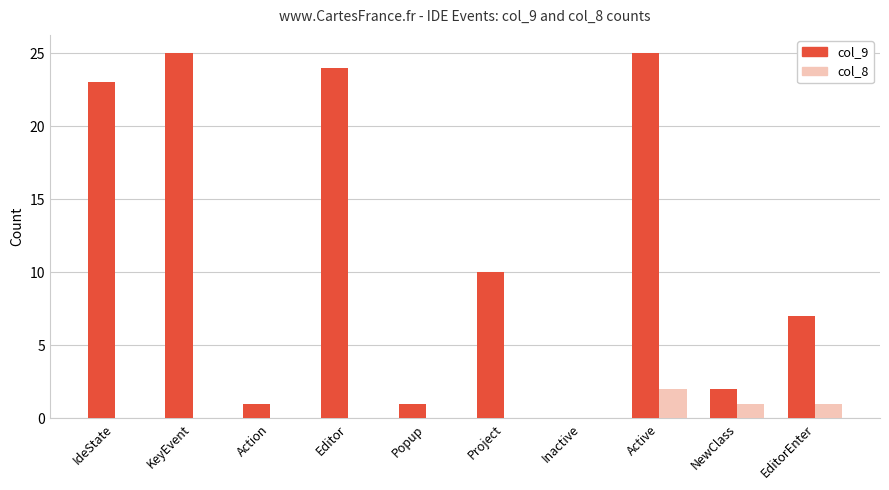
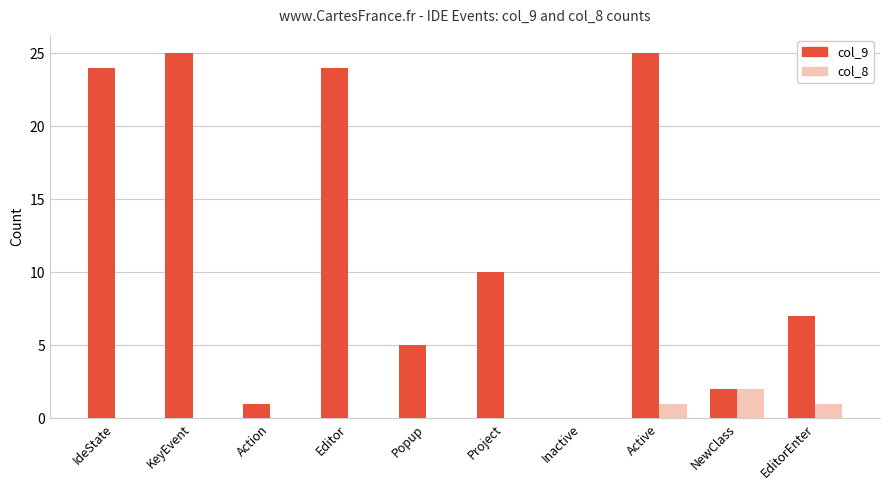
  {
    "col_9": {
-     "IdeState": 23,
+     "IdeState": 24,
      "KeyEvent": 25,
      "Action": 1,
      "Editor": 24,
-     "Popup": 1,
+     "Popup": 5,
      "Project": 10,
      "Inactive": 0,
      "Active": 25,
      "NewClass": 2,
      "EditorEnter": 7
    },
    "col_8": {
      "IdeState": 0,
      "KeyEvent": 0,
      "Action": 0,
      "Editor": 0,
      "Popup": 0,
      "Project": 0,
      "Inactive": 0,
-     "Active": 2,
-     "NewClass": 1,
+     "Active": 1,
+     "NewClass": 2,
      "EditorEnter": 1
    }
  }
